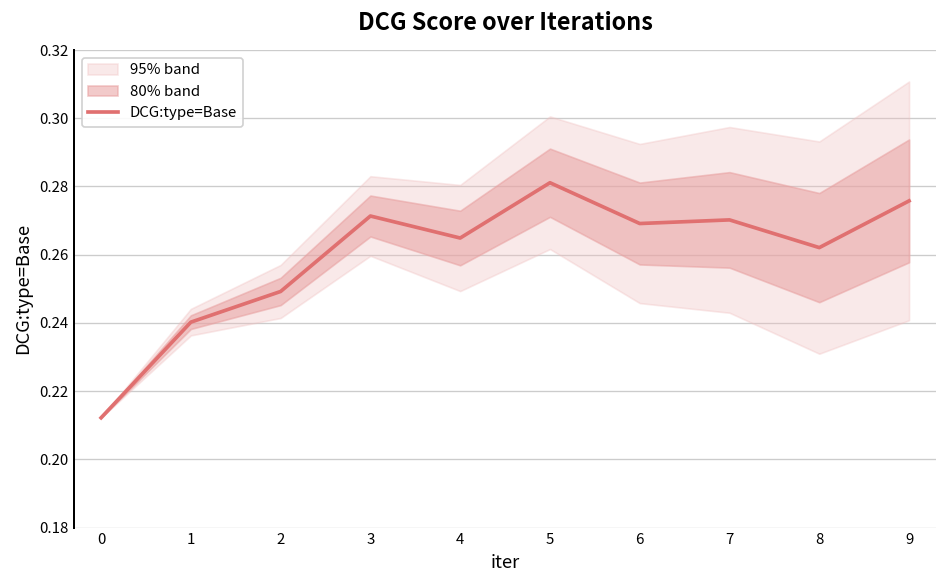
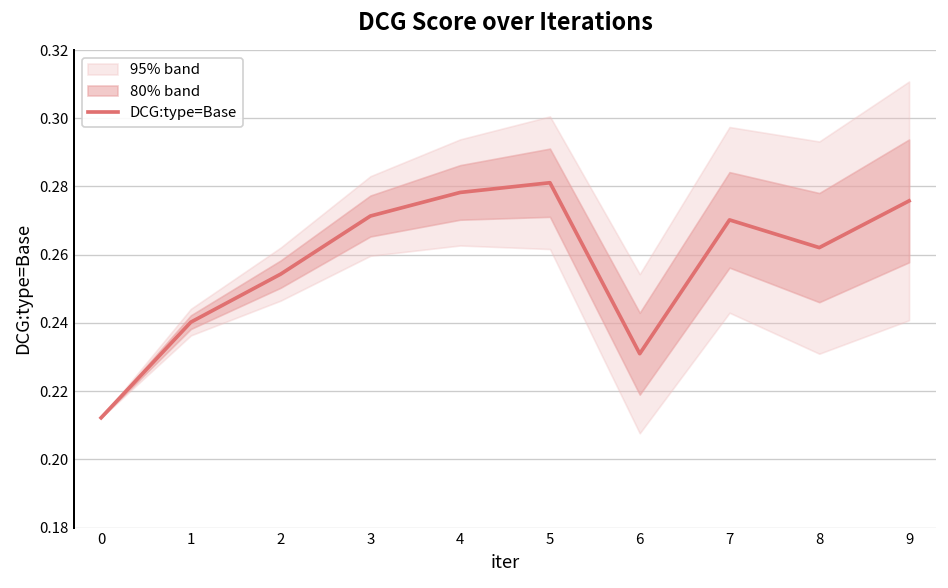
  {
    "DCG:type=Base": {
      "1": 0.240,
-     "2": 0.249,
+     "2": 0.254,
      "3": 0.271,
-     "4": 0.265,
+     "4": 0.278,
      "5": 0.281,
-     "6": 0.269,
+     "6": 0.231,
      "7": 0.270,
      "8": 0.262,
      "9": 0.276
    }
  }
